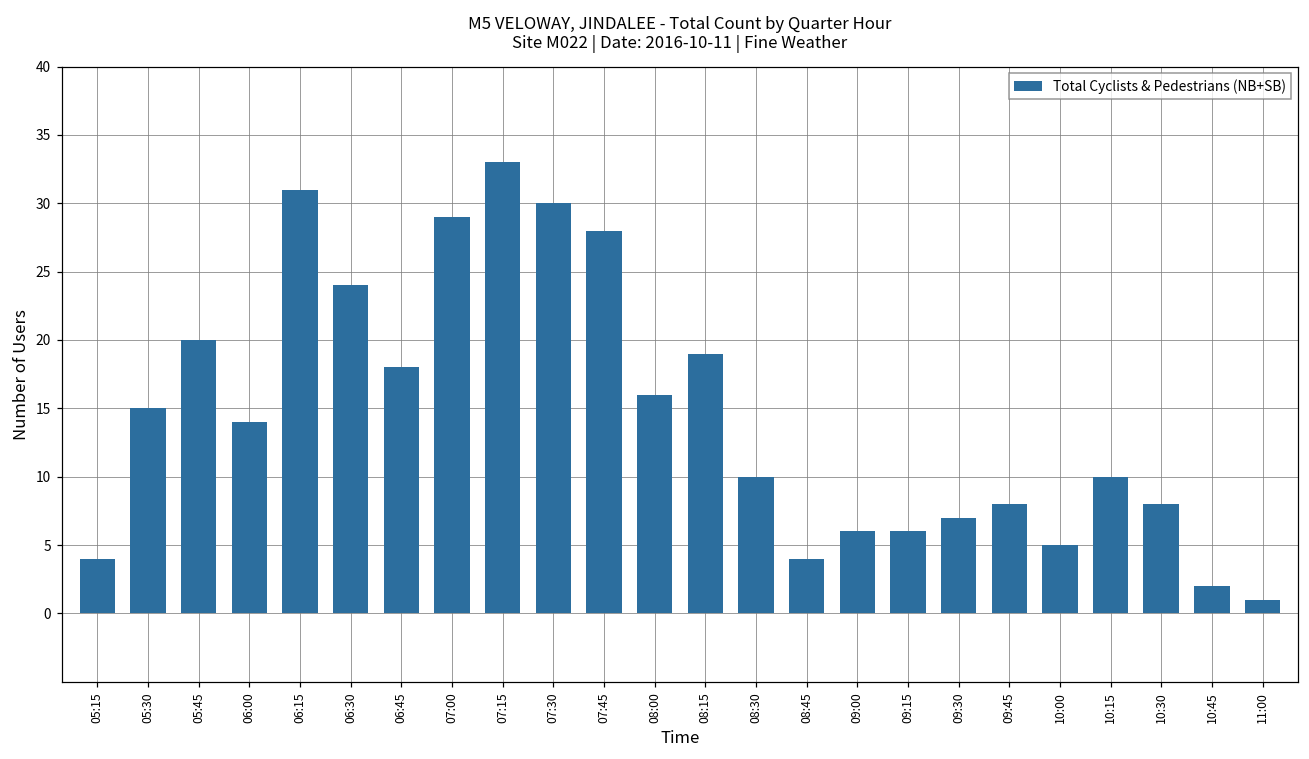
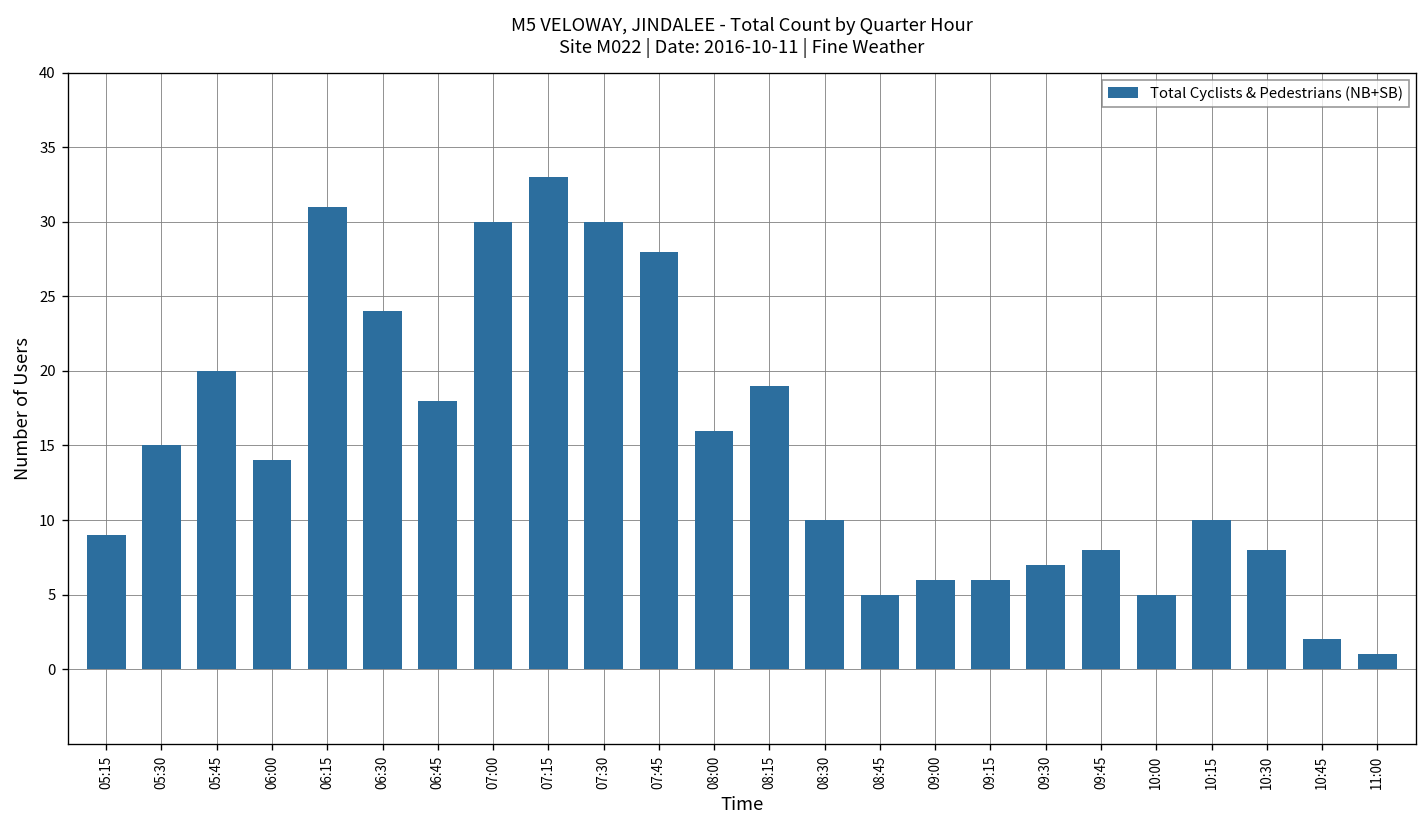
  {
-   "05:15": 4,
+   "05:15": 9,
    "05:30": 15,
    "05:45": 20,
    "06:00": 14,
    "06:15": 31,
    "06:30": 24,
    "06:45": 18,
-   "07:00": 29,
+   "07:00": 30,
    "07:15": 33,
    "07:30": 30,
    "07:45": 28,
    "08:00": 16,
    "08:15": 19,
    "08:30": 10,
-   "08:45": 4,
+   "08:45": 5,
    "09:00": 6,
    "09:15": 6,
    "09:30": 7,
    "09:45": 8,
    "10:00": 5,
    "10:15": 10,
    "10:30": 8,
    "10:45": 2,
    "11:00": 1
  }
